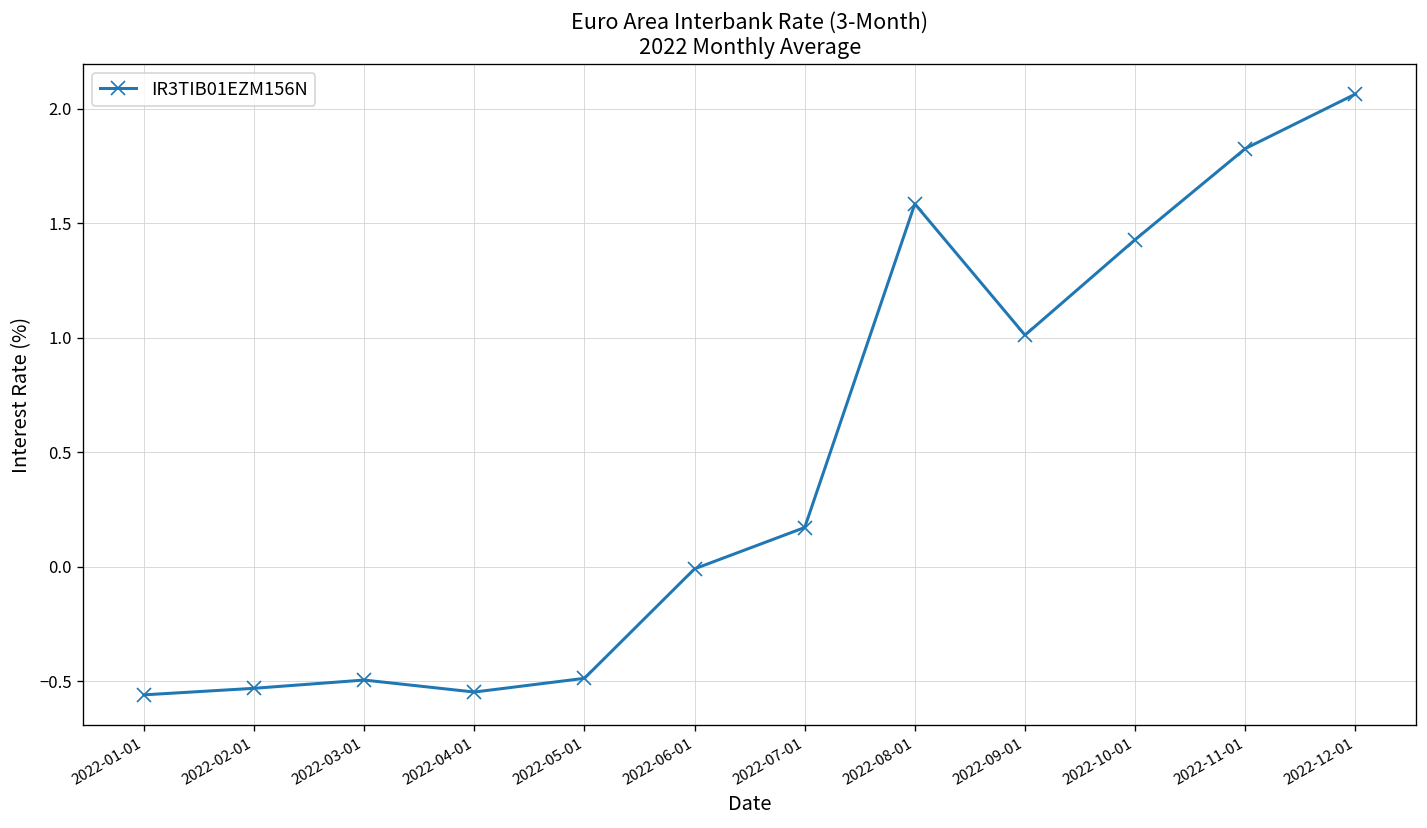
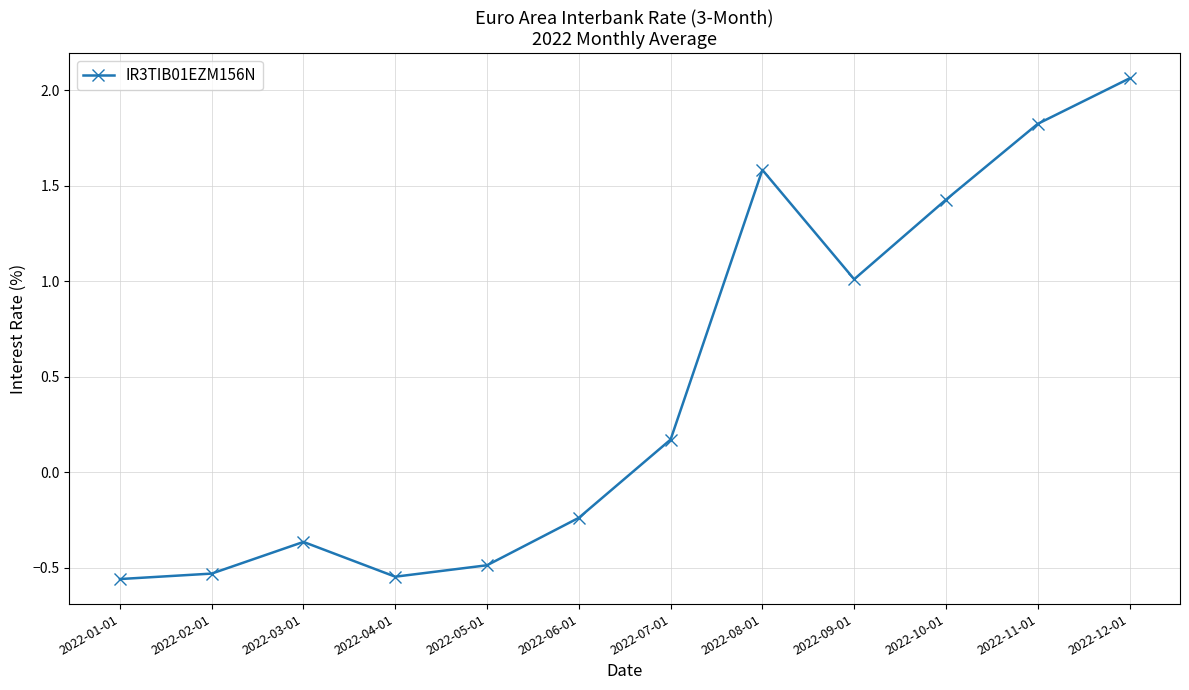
  {
    "2022-01-01": -0.56,
    "2022-02-01": -0.53,
-   "2022-03-01": -0.50,
+   "2022-03-01": -0.37,
    "2022-04-01": -0.55,
    "2022-05-01": -0.49,
-   "2022-06-01": -0.01,
+   "2022-06-01": -0.24,
    "2022-07-01": 0.17,
    "2022-08-01": 1.58,
    "2022-09-01": 1.01,
    "2022-10-01": 1.43,
    "2022-11-01": 1.83,
    "2022-12-01": 2.06
  }
